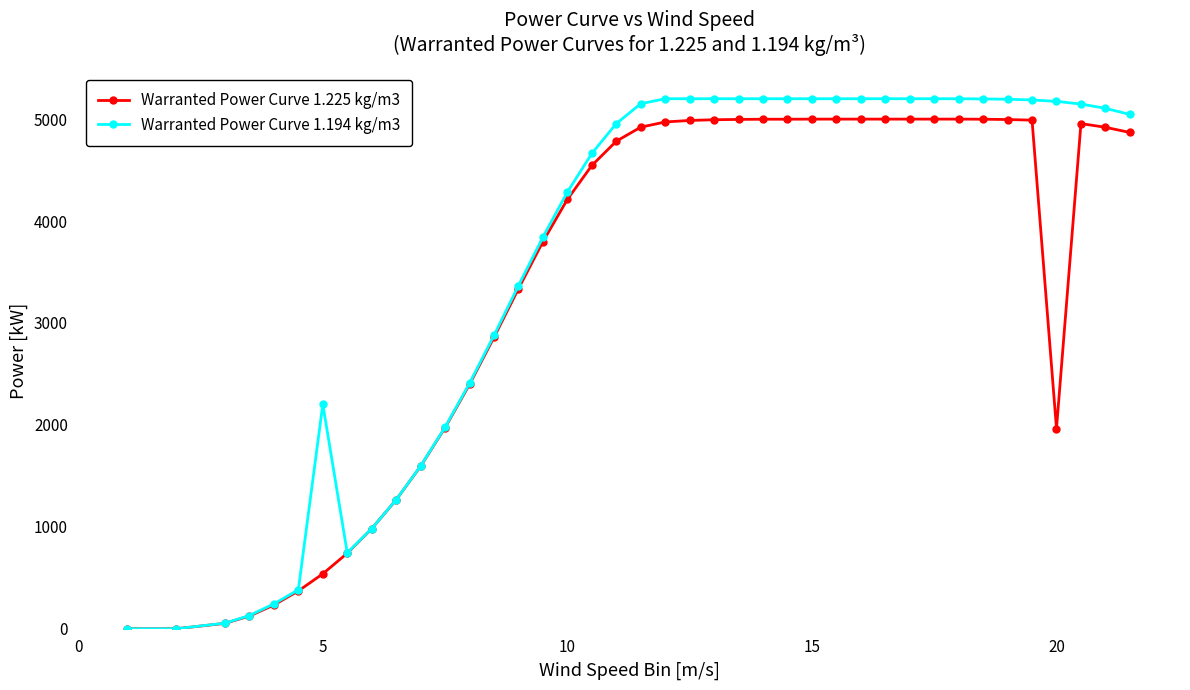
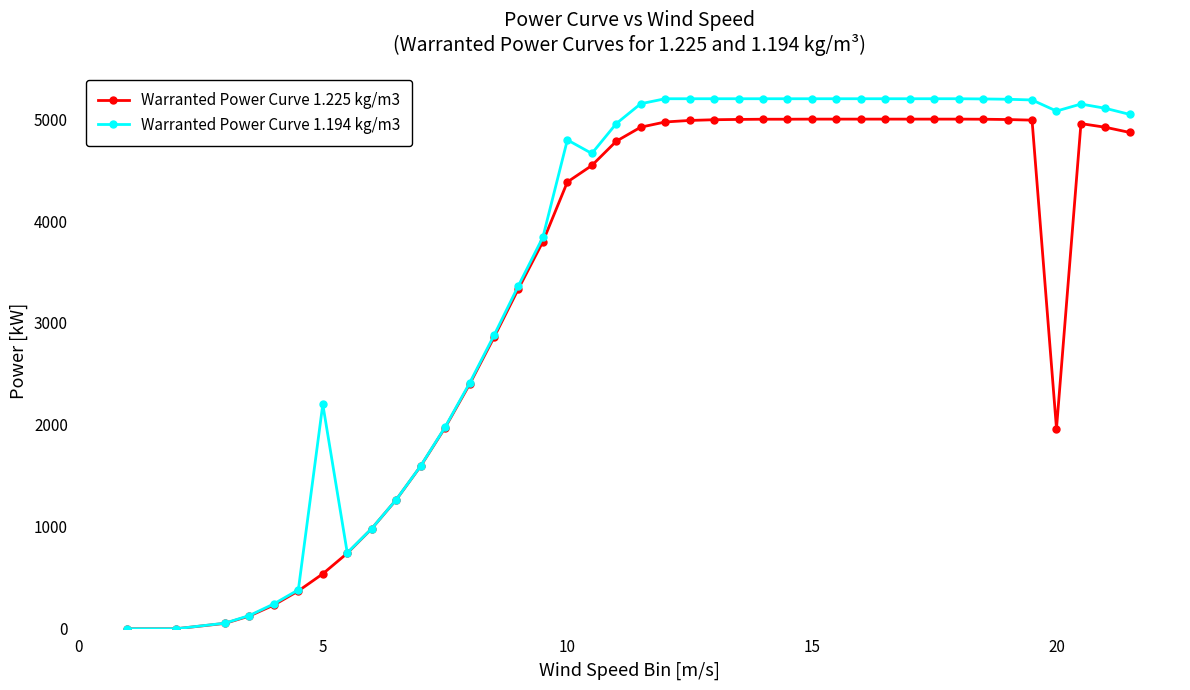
  {
    "Warranted Power Curve 1.225 kg/m3": {
      "5": 540,
-     "10": 4210,
+     "10": 4380,
      "15": 5000,
      "20": 1960
    },
    "Warranted Power Curve 1.194 kg/m3": {
      "5": 2200,
-     "10": 4280,
+     "10": 4800,
      "15": 5200,
-     "20": 5170
+     "20": 5080
    }
  }
